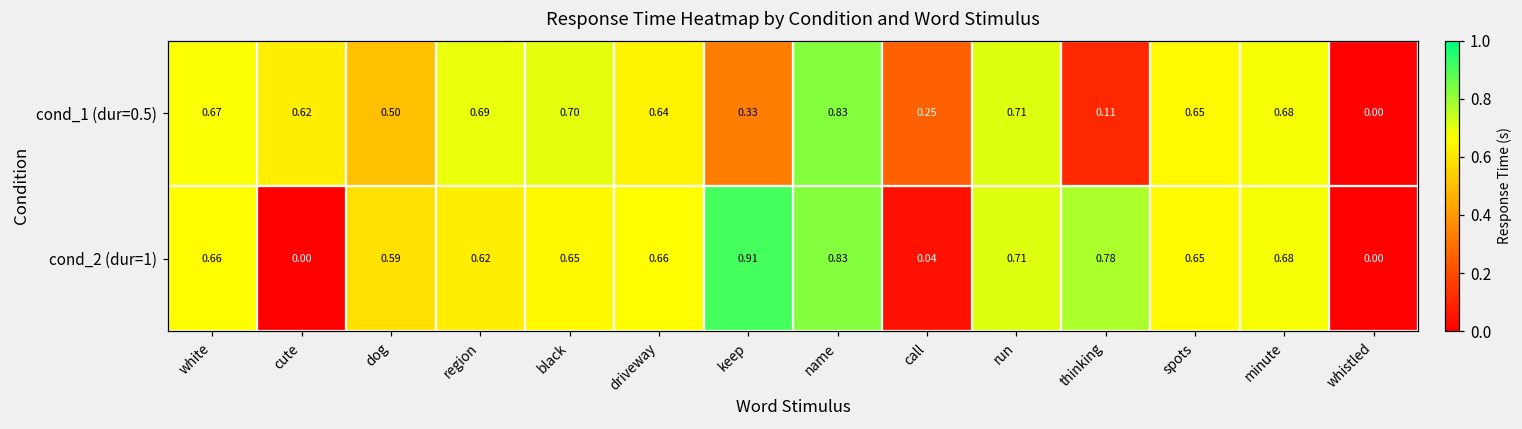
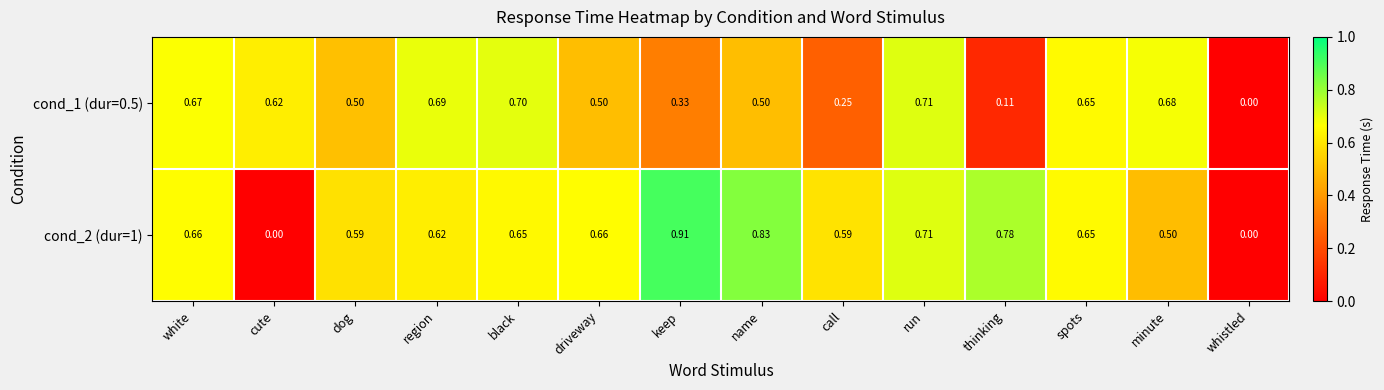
  {
    "cond_1 (dur=0.5)": {
      "white": 0.67,
      "cute": 0.62,
      "dog": 0.50,
      "region": 0.69,
      "black": 0.70,
-     "driveway": 0.64,
+     "driveway": 0.50,
      "keep": 0.33,
-     "name": 0.83,
+     "name": 0.50,
      "call": 0.25,
      "run": 0.71,
      "thinking": 0.11,
      "spots": 0.65,
      "minute": 0.68,
      "whistled": 0.00
    },
    "cond_2 (dur=1)": {
      "white": 0.66,
      "cute": 0.00,
      "dog": 0.59,
      "region": 0.62,
      "black": 0.65,
      "driveway": 0.66,
      "keep": 0.91,
      "name": 0.83,
-     "call": 0.04,
+     "call": 0.59,
      "run": 0.71,
      "thinking": 0.78,
      "spots": 0.65,
-     "minute": 0.68,
+     "minute": 0.50,
      "whistled": 0.00
    }
  }
